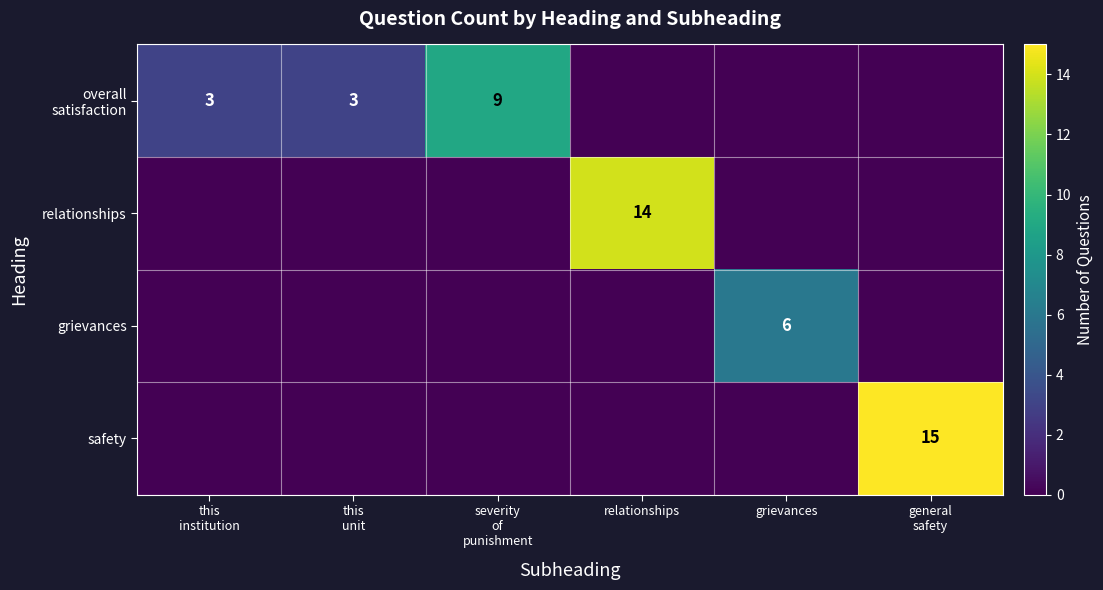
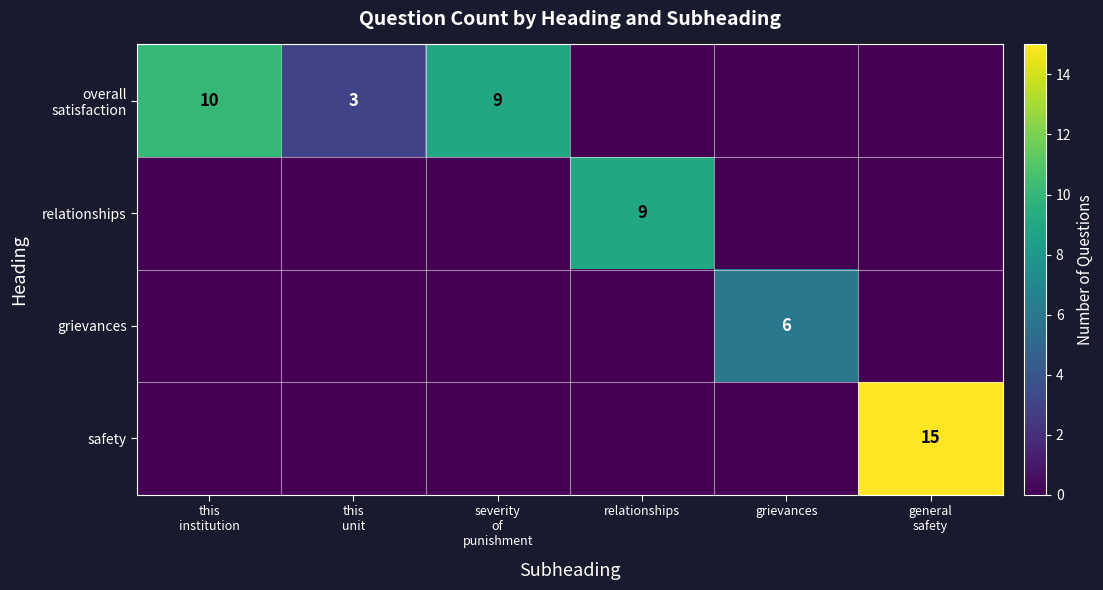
  {
    "overall satisfaction": {
-     "this institution": 3,
+     "this institution": 10,
      "this unit": 3,
      "severity of punishment": 9
    },
    "relationships": {
-     "relationships": 14
+     "relationships": 9
    },
    "grievances": {
      "grievances": 6
    },
    "safety": {
      "general safety": 15
    }
  }
